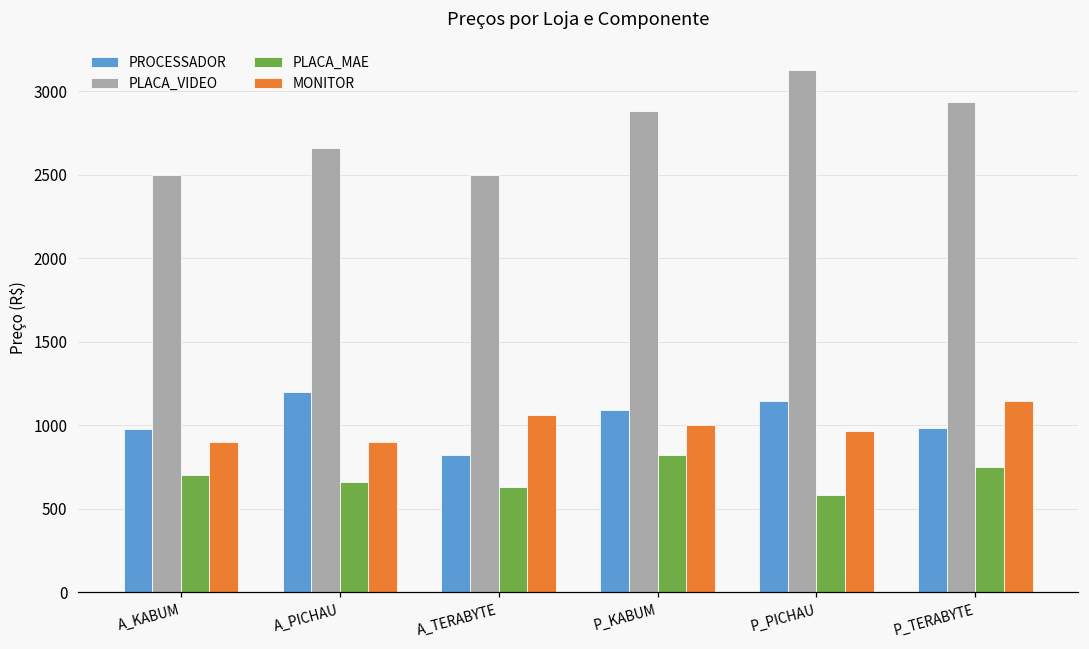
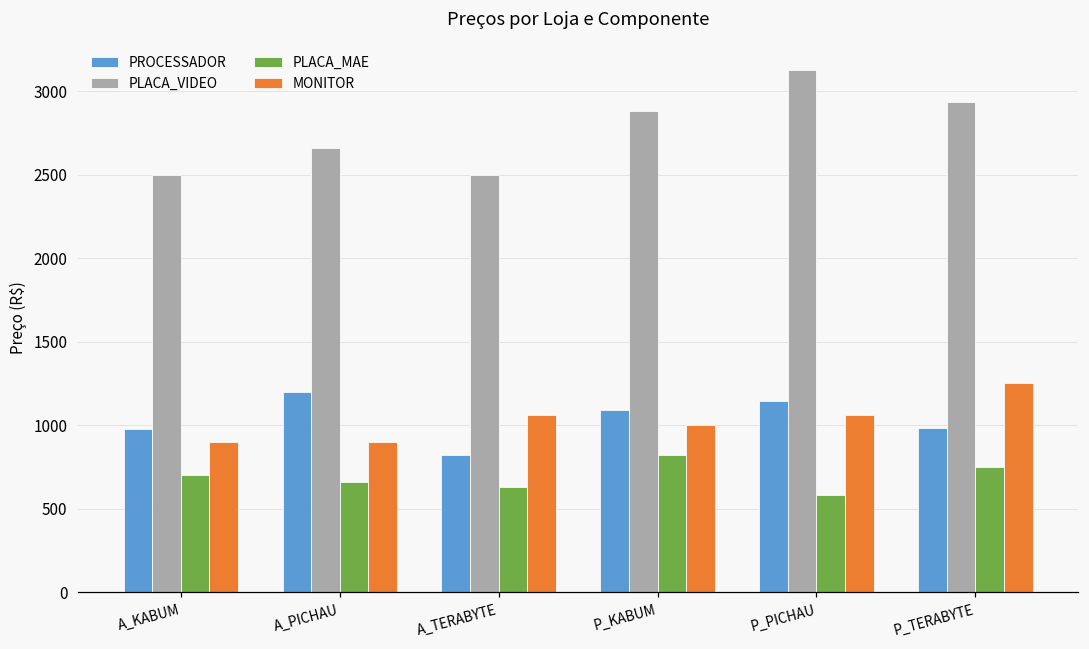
  {
    "PROCESSADOR": {
      "A_KABUM": 980,
      "A_PICHAU": 1200,
      "A_TERABYTE": 820,
      "P_KABUM": 1090,
      "P_PICHAU": 1140,
      "P_TERABYTE": 980
    },
    "PLACA_VIDEO": {
      "A_KABUM": 2500,
      "A_PICHAU": 2660,
      "A_TERABYTE": 2500,
      "P_KABUM": 2880,
      "P_PICHAU": 3130,
      "P_TERABYTE": 2940
    },
    "PLACA_MAE": {
      "A_KABUM": 700,
      "A_PICHAU": 660,
      "A_TERABYTE": 630,
      "P_KABUM": 820,
      "P_PICHAU": 580,
      "P_TERABYTE": 750
    },
    "MONITOR": {
      "A_KABUM": 900,
      "A_PICHAU": 900,
      "A_TERABYTE": 1060,
      "P_KABUM": 1000,
-     "P_PICHAU": 960,
-     "P_TERABYTE": 1150
+     "P_PICHAU": 1060,
+     "P_TERABYTE": 1250
    }
  }
